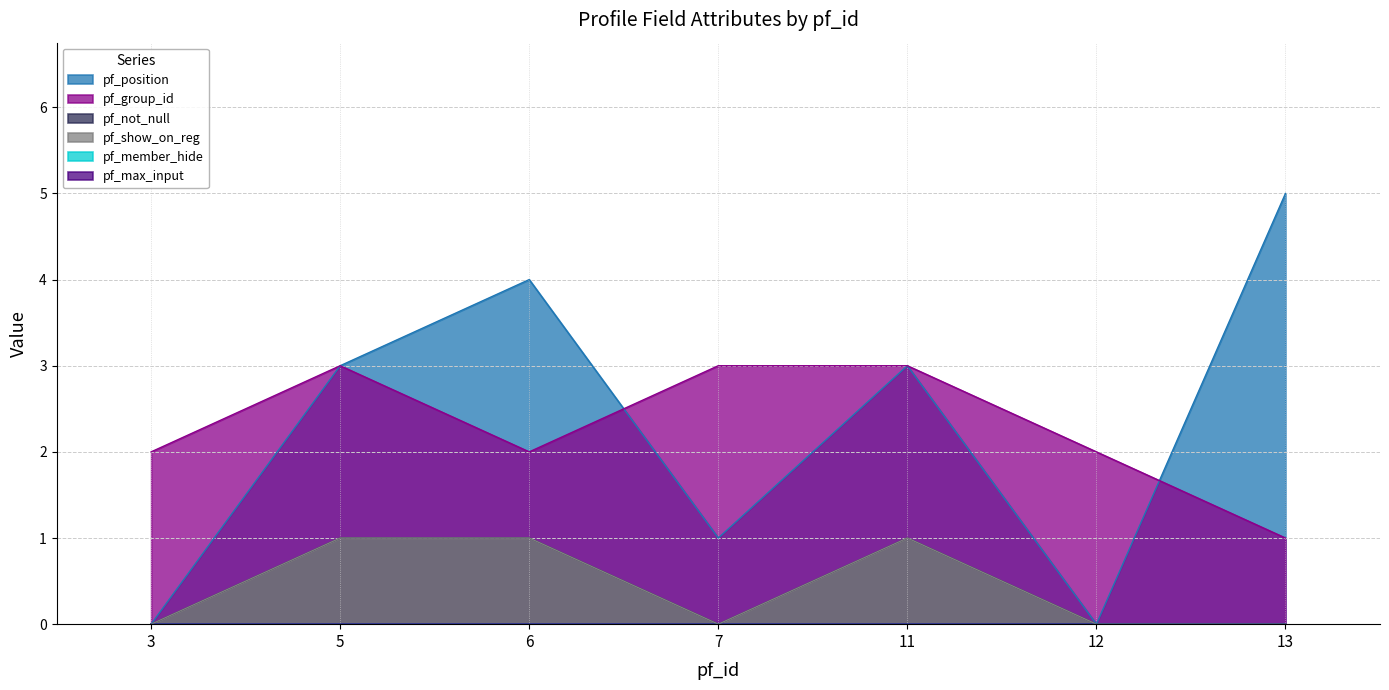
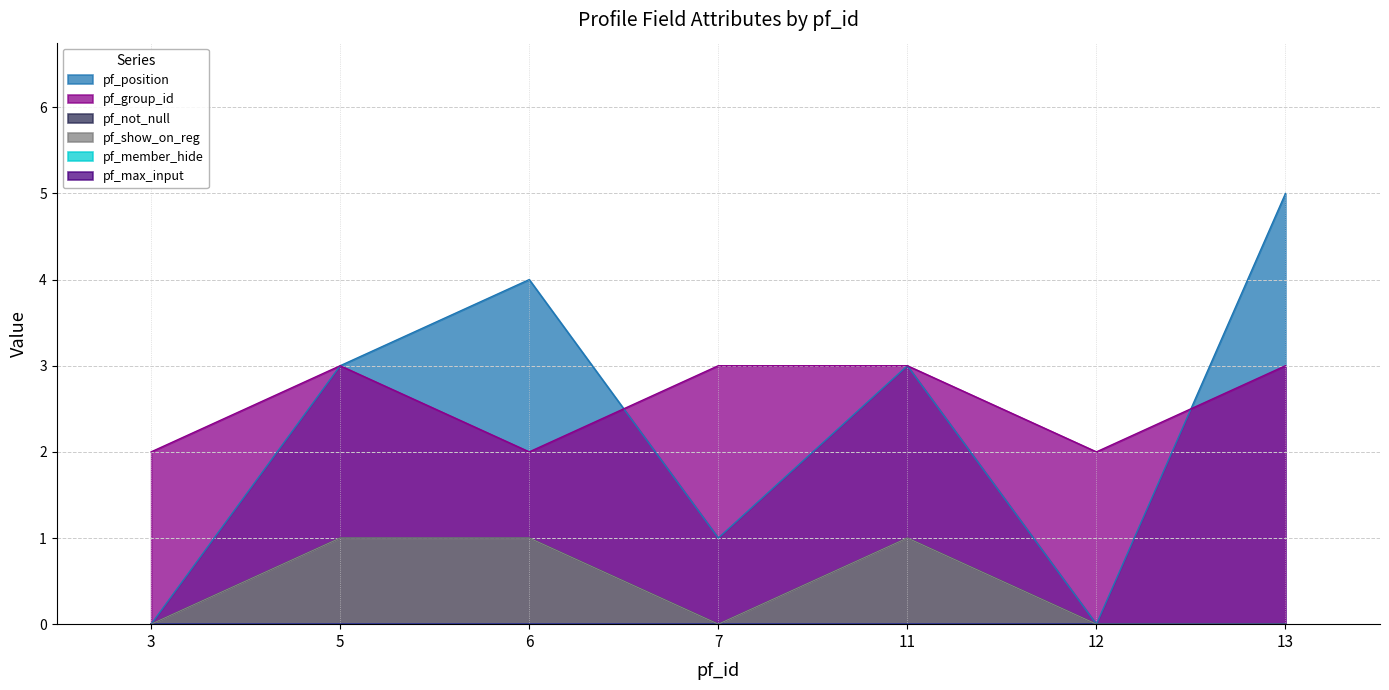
  {
    "pf_position": {
      "6": 4,
      "7": 1,
      "13": 5
    },
    "pf_group_id": {
      "3": 2,
      "6": 2,
      "7": 3,
      "12": 2,
-     "13": 1
+     "13": 3
    },
    "pf_show_on_reg": {
      "5": 1,
      "6": 1,
      "11": 1
    },
    "pf_max_input": {
      "5": 0,
      "6": 0,
      "11": 0
    }
  }
